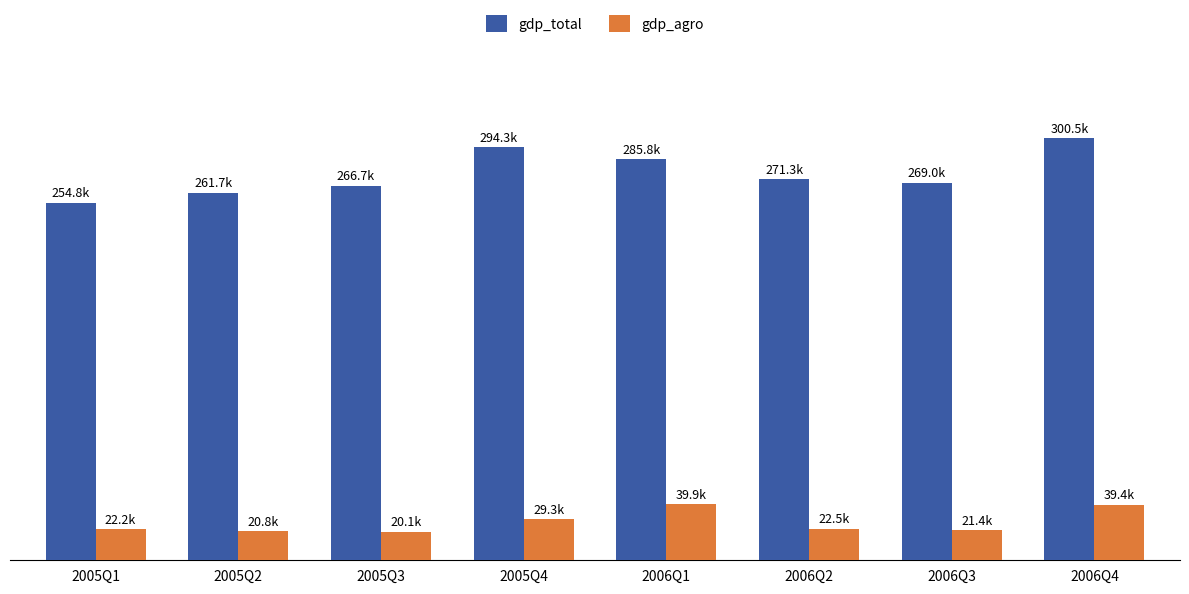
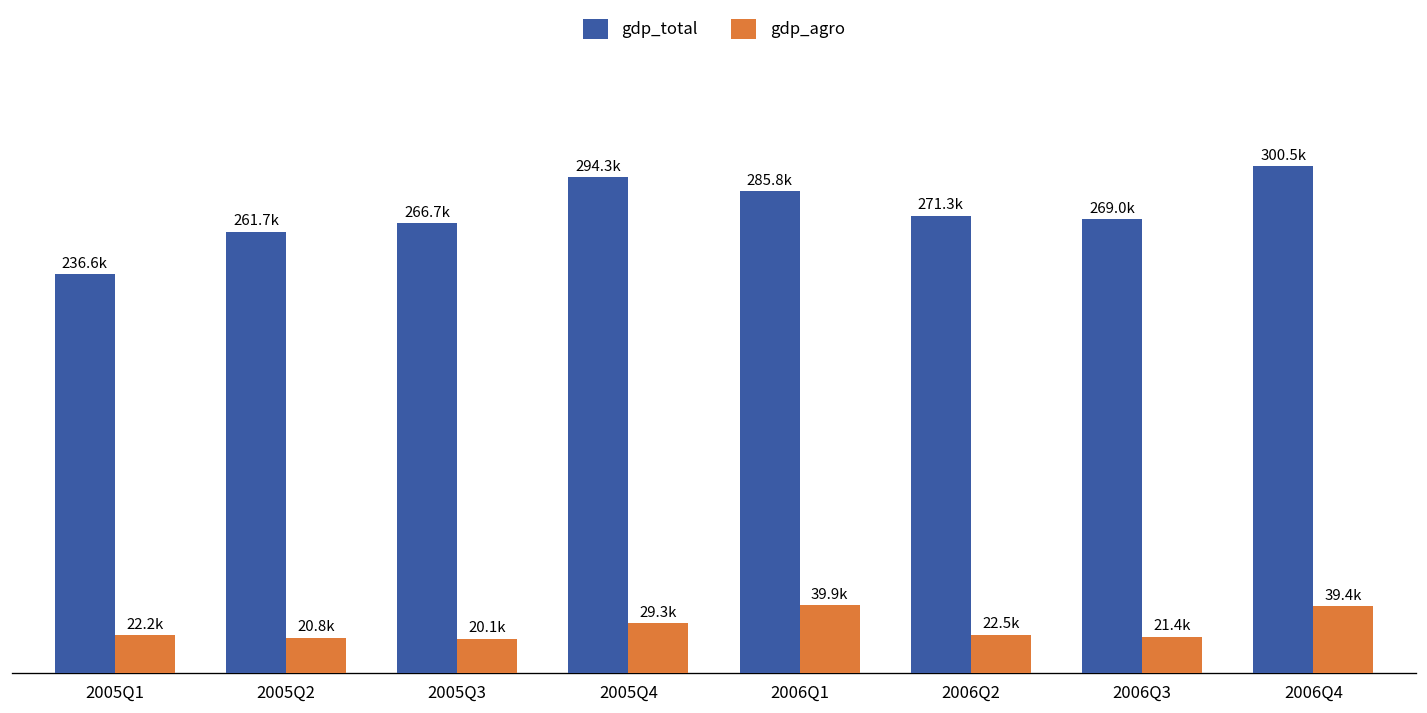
  {
    "gdp_total": {
-     "2005Q1": "254.8k",
+     "2005Q1": "236.6k",
      "2005Q2": "261.7k",
      "2005Q3": "266.7k",
      "2005Q4": "294.3k",
      "2006Q1": "285.8k",
      "2006Q2": "271.3k",
      "2006Q3": "269.0k",
      "2006Q4": "300.5k"
    },
    "gdp_agro": {
      "2005Q1": "22.2k",
      "2005Q2": "20.8k",
      "2005Q3": "20.1k",
      "2005Q4": "29.3k",
      "2006Q1": "39.9k",
      "2006Q2": "22.5k",
      "2006Q3": "21.4k",
      "2006Q4": "39.4k"
    }
  }
